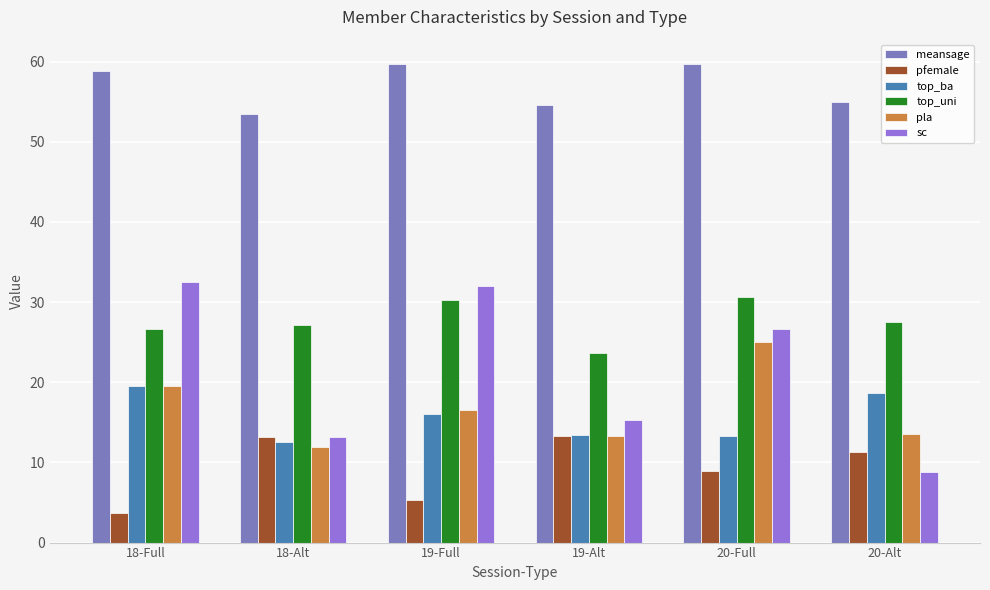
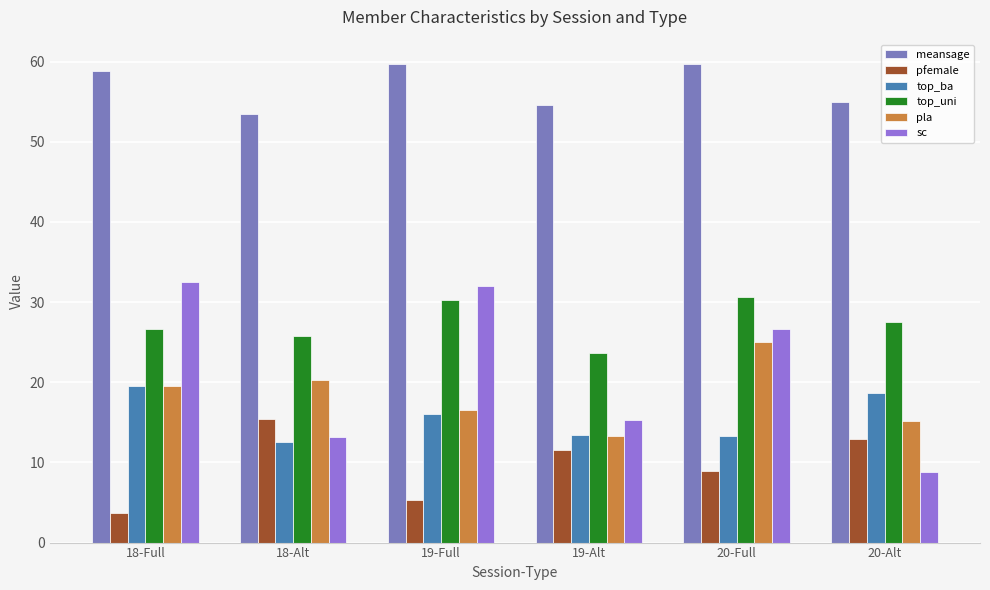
  {
    "pfemale": {
      "18-Full": 4,
-     "18-Alt": 13,
+     "18-Alt": 15,
      "19-Full": 5,
-     "19-Alt": 13,
+     "19-Alt": 12,
      "20-Full": 9,
-     "20-Alt": 11
+     "20-Alt": 13
    },
    "top_uni": {
      "18-Full": 27,
-     "18-Alt": 27,
+     "18-Alt": 26,
      "19-Full": 30,
      "19-Alt": 24,
      "20-Full": 31,
      "20-Alt": 27
    },
    "pla": {
      "18-Full": 20,
-     "18-Alt": 12,
+     "18-Alt": 20,
      "19-Full": 17,
      "19-Alt": 13,
      "20-Full": 25,
-     "20-Alt": 14
+     "20-Alt": 15
    }
  }
